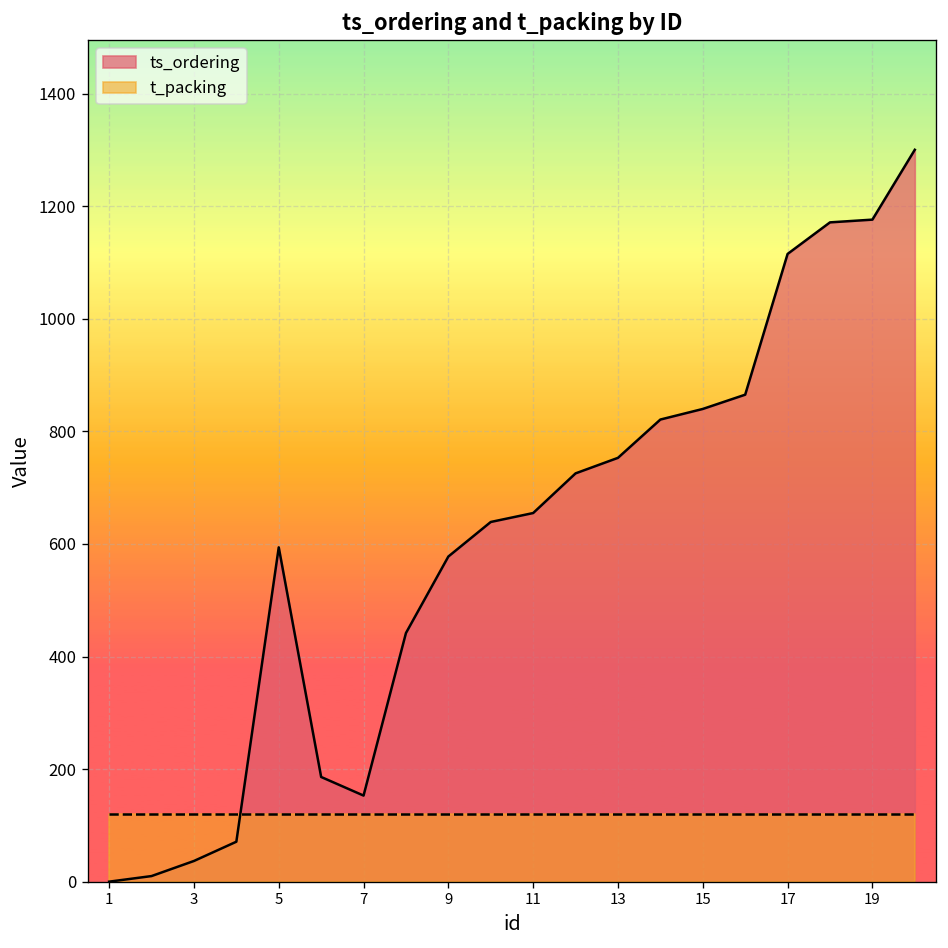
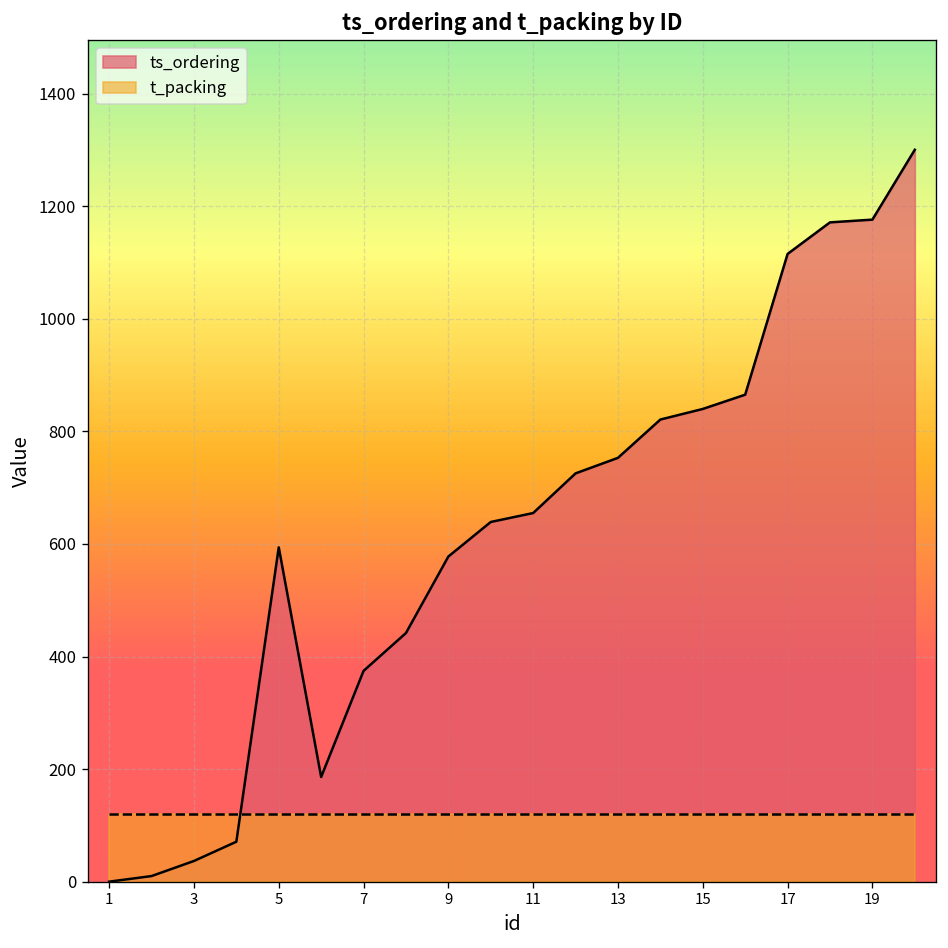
  {
    "ts_ordering": {
      "1": 0,
      "3": 40,
      "5": 590,
-     "7": 150,
+     "7": 370,
      "9": 580,
      "11": 650,
      "13": 750,
      "15": 840,
      "17": 1120,
      "19": 1180
    },
    "t_packing": {
      "1": 120,
      "3": 120,
      "5": 120,
      "7": 120,
      "9": 120,
      "11": 120,
      "13": 120,
      "15": 120,
      "17": 120,
      "19": 120
    }
  }
